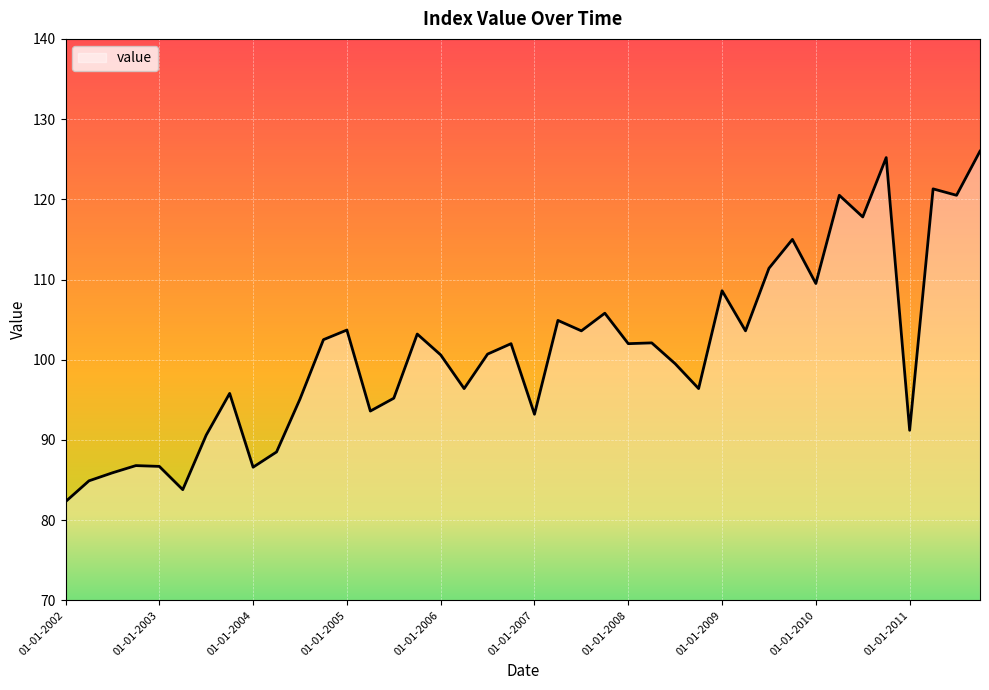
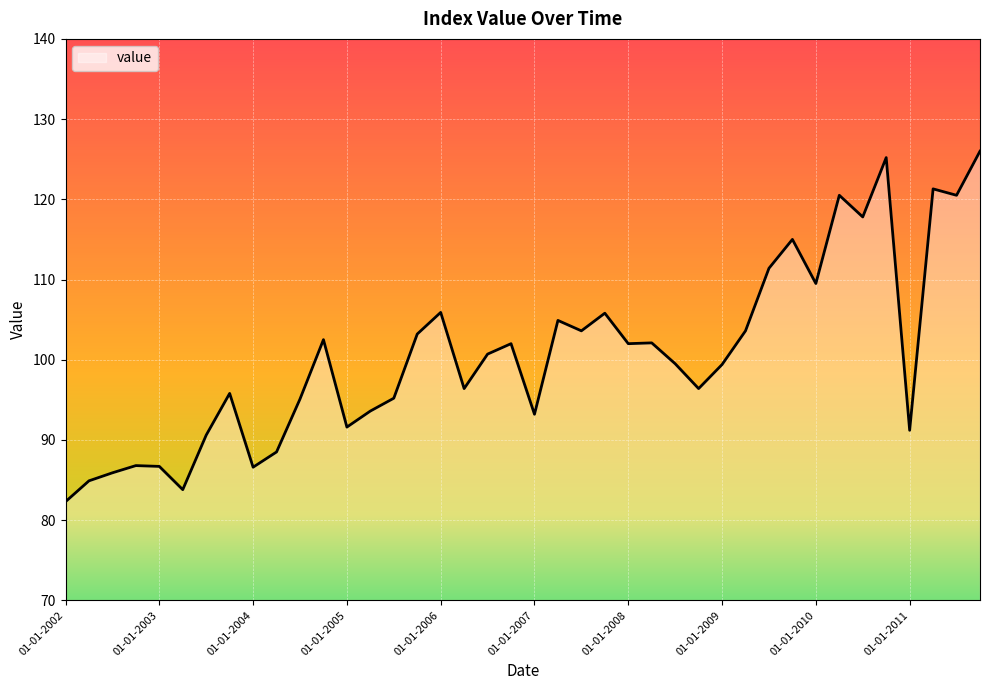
  {
    "01-01-2002": 82,
    "01-01-2003": 87,
    "01-01-2004": 87,
-   "01-01-2005": 104,
-   "01-01-2006": 101,
+   "01-01-2005": 92,
+   "01-01-2006": 106,
    "01-01-2007": 93,
    "01-01-2008": 102,
-   "01-01-2009": 109,
+   "01-01-2009": 99,
    "01-01-2010": 110,
    "01-01-2011": 91
  }
